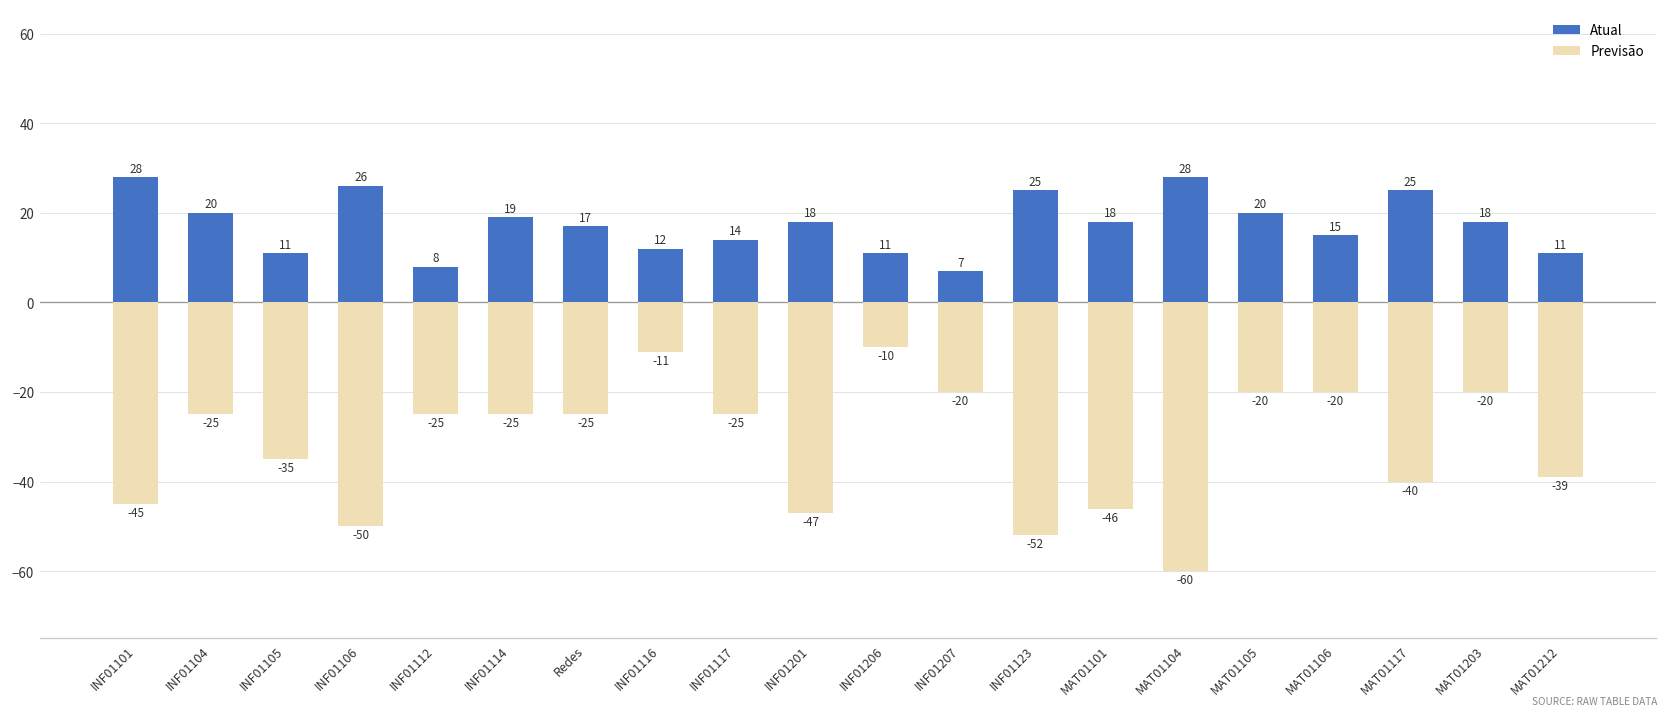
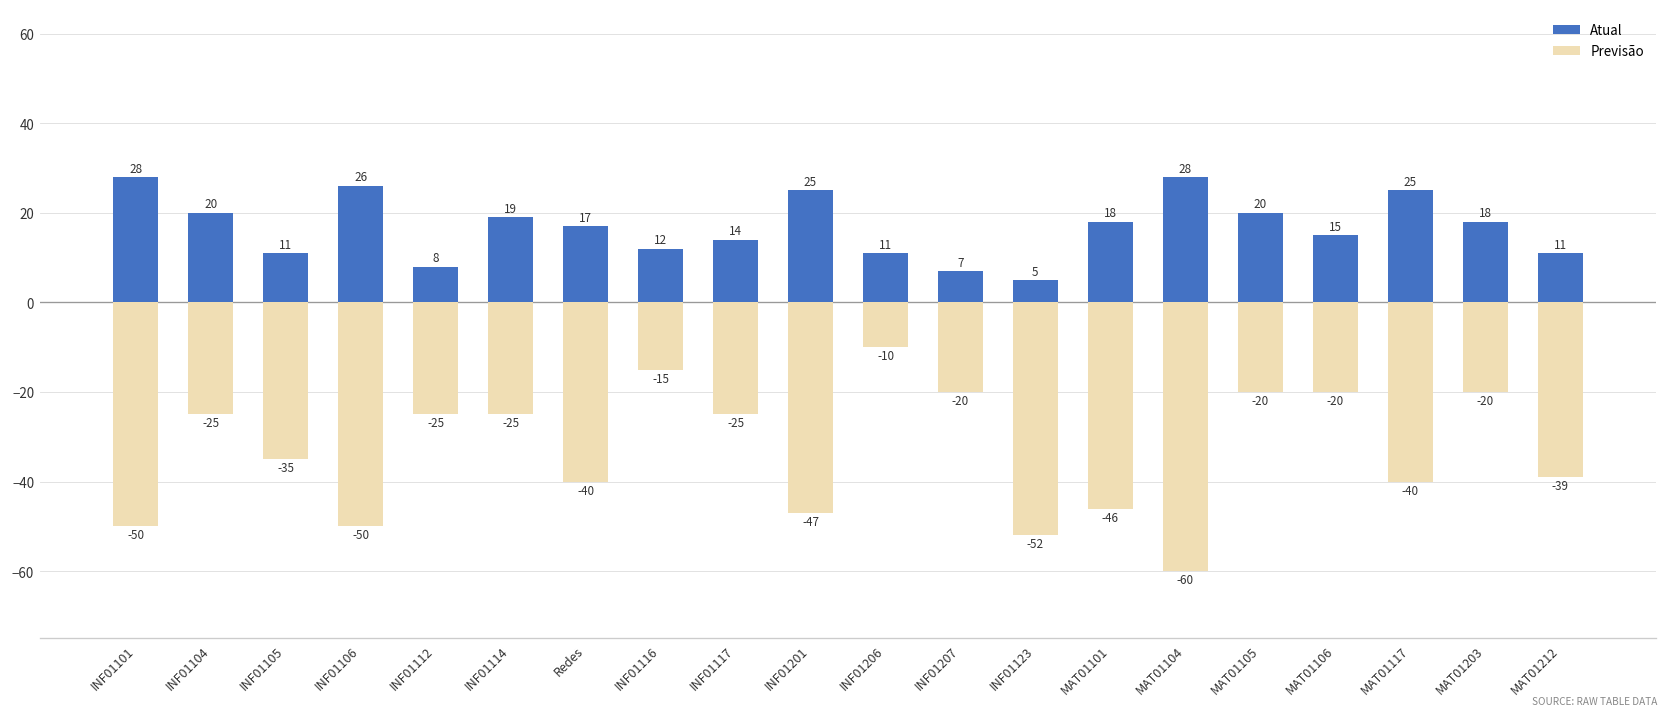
  {
    "Atual": {
      "INF01101": 28,
      "INF01104": 20,
      "INF01105": 11,
      "INF01106": 26,
      "INF01112": 8,
      "INF01114": 19,
      "Redes": 17,
      "INF01116": 12,
      "INF01117": 14,
-     "INF01201": 18,
+     "INF01201": 25,
      "INF01206": 11,
      "INF01207": 7,
-     "INF01123": 25,
+     "INF01123": 5,
      "MAT01101": 18,
      "MAT01104": 28,
      "MAT01105": 20,
      "MAT01106": 15,
      "MAT01117": 25,
      "MAT01203": 18,
      "MAT01212": 11
    },
    "Previsão": {
-     "INF01101": -45,
+     "INF01101": -50,
      "INF01104": -25,
      "INF01105": -35,
      "INF01106": -50,
      "INF01112": -25,
      "INF01114": -25,
-     "Redes": -25,
-     "INF01116": -11,
+     "Redes": -40,
+     "INF01116": -15,
      "INF01117": -25,
      "INF01201": -47,
      "INF01206": -10,
      "INF01207": -20,
      "INF01123": -52,
      "MAT01101": -46,
      "MAT01104": -60,
      "MAT01105": -20,
      "MAT01106": -20,
      "MAT01117": -40,
      "MAT01203": -20,
      "MAT01212": -39
    }
  }
